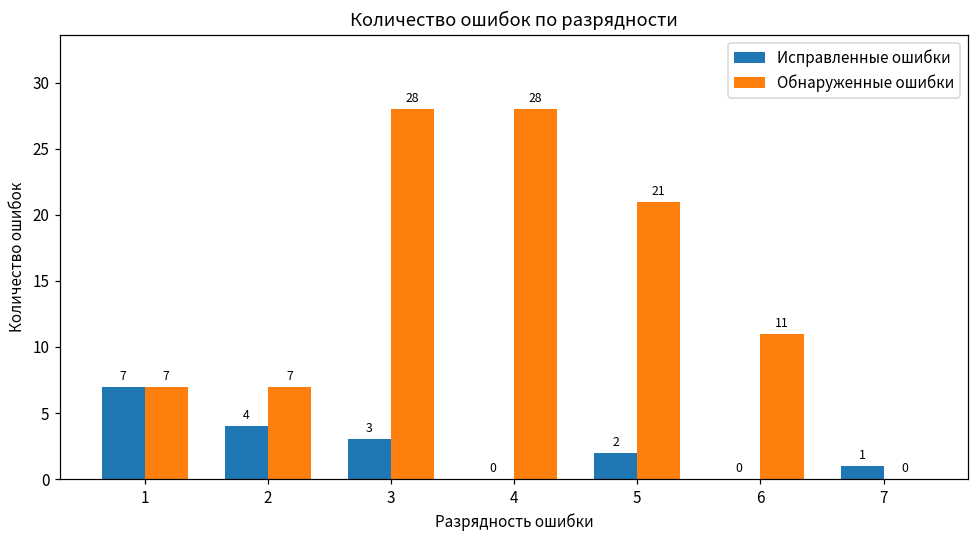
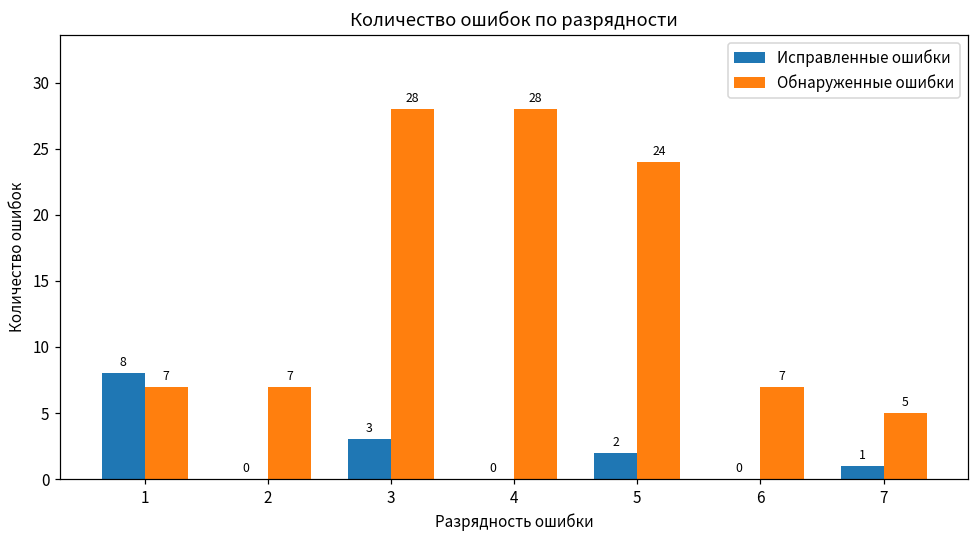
  {
    "Исправленные ошибки": {
-     "1": 7,
-     "2": 4,
+     "1": 8,
+     "2": 0,
      "3": 3,
      "4": 0,
      "5": 2,
      "6": 0,
      "7": 1
    },
    "Обнаруженные ошибки": {
      "1": 7,
      "2": 7,
      "3": 28,
      "4": 28,
-     "5": 21,
-     "6": 11,
-     "7": 0
+     "5": 24,
+     "6": 7,
+     "7": 5
    }
  }
